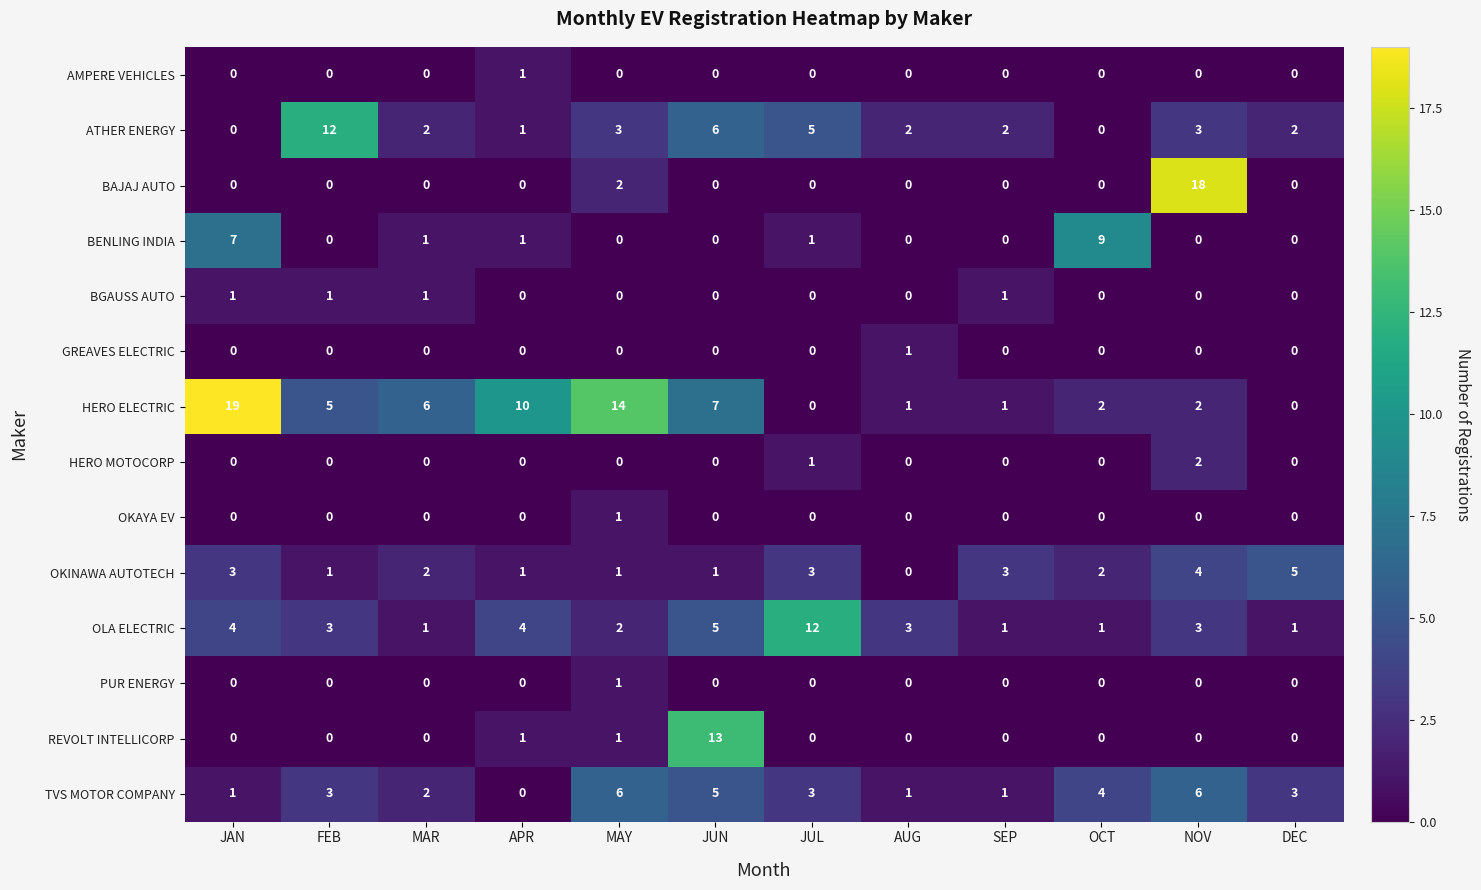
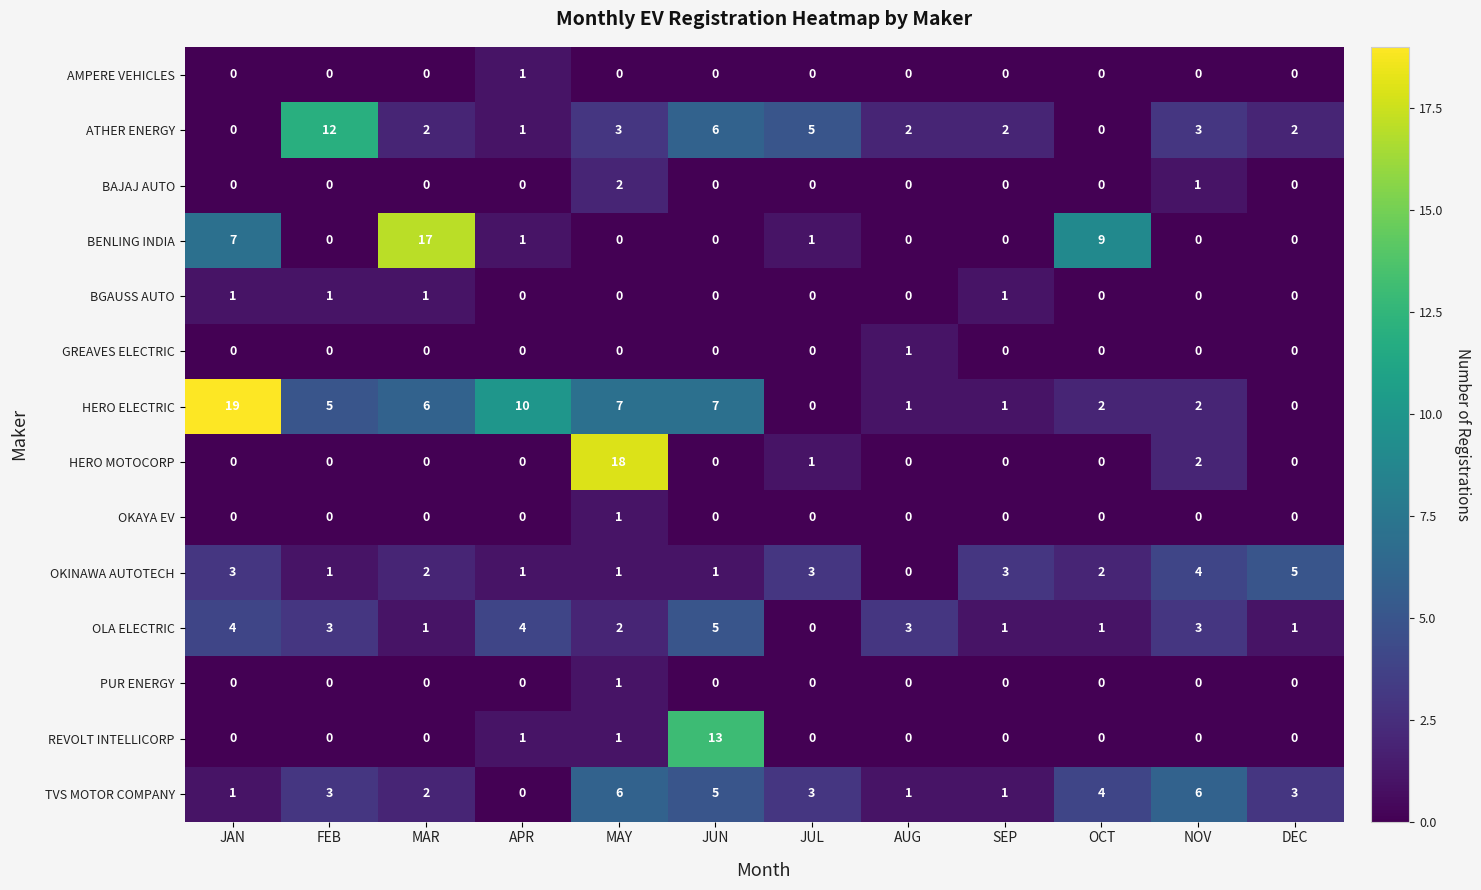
  {
    "AMPERE VEHICLES": {
      "JAN": 0,
      "FEB": 0,
      "MAR": 0,
      "APR": 1,
      "MAY": 0,
      "JUN": 0,
      "JUL": 0,
      "AUG": 0,
      "SEP": 0,
      "OCT": 0,
      "NOV": 0,
      "DEC": 0
    },
    "ATHER ENERGY": {
      "JAN": 0,
      "FEB": 12,
      "MAR": 2,
      "APR": 1,
      "MAY": 3,
      "JUN": 6,
      "JUL": 5,
      "AUG": 2,
      "SEP": 2,
      "OCT": 0,
      "NOV": 3,
      "DEC": 2
    },
    "BAJAJ AUTO": {
      "JAN": 0,
      "FEB": 0,
      "MAR": 0,
      "APR": 0,
      "MAY": 2,
      "JUN": 0,
      "JUL": 0,
      "AUG": 0,
      "SEP": 0,
      "OCT": 0,
-     "NOV": 18,
+     "NOV": 1,
      "DEC": 0
    },
    "BENLING INDIA": {
      "JAN": 7,
      "FEB": 0,
-     "MAR": 1,
+     "MAR": 17,
      "APR": 1,
      "MAY": 0,
      "JUN": 0,
      "JUL": 1,
      "AUG": 0,
      "SEP": 0,
      "OCT": 9,
      "NOV": 0,
      "DEC": 0
    },
    "BGAUSS AUTO": {
      "JAN": 1,
      "FEB": 1,
      "MAR": 1,
      "APR": 0,
      "MAY": 0,
      "JUN": 0,
      "JUL": 0,
      "AUG": 0,
      "SEP": 1,
      "OCT": 0,
      "NOV": 0,
      "DEC": 0
    },
    "GREAVES ELECTRIC": {
      "JAN": 0,
      "FEB": 0,
      "MAR": 0,
      "APR": 0,
      "MAY": 0,
      "JUN": 0,
      "JUL": 0,
      "AUG": 1,
      "SEP": 0,
      "OCT": 0,
      "NOV": 0,
      "DEC": 0
    },
    "HERO ELECTRIC": {
      "JAN": 19,
      "FEB": 5,
      "MAR": 6,
      "APR": 10,
-     "MAY": 14,
+     "MAY": 7,
      "JUN": 7,
      "JUL": 0,
      "AUG": 1,
      "SEP": 1,
      "OCT": 2,
      "NOV": 2,
      "DEC": 0
    },
    "HERO MOTOCORP": {
      "JAN": 0,
      "FEB": 0,
      "MAR": 0,
      "APR": 0,
-     "MAY": 0,
+     "MAY": 18,
      "JUN": 0,
      "JUL": 1,
      "AUG": 0,
      "SEP": 0,
      "OCT": 0,
      "NOV": 2,
      "DEC": 0
    },
    "OKAYA EV": {
      "JAN": 0,
      "FEB": 0,
      "MAR": 0,
      "APR": 0,
      "MAY": 1,
      "JUN": 0,
      "JUL": 0,
      "AUG": 0,
      "SEP": 0,
      "OCT": 0,
      "NOV": 0,
      "DEC": 0
    },
    "OKINAWA AUTOTECH": {
      "JAN": 3,
      "FEB": 1,
      "MAR": 2,
      "APR": 1,
      "MAY": 1,
      "JUN": 1,
      "JUL": 3,
      "AUG": 0,
      "SEP": 3,
      "OCT": 2,
      "NOV": 4,
      "DEC": 5
    },
    "OLA ELECTRIC": {
      "JAN": 4,
      "FEB": 3,
      "MAR": 1,
      "APR": 4,
      "MAY": 2,
      "JUN": 5,
-     "JUL": 12,
+     "JUL": 0,
      "AUG": 3,
      "SEP": 1,
      "OCT": 1,
      "NOV": 3,
      "DEC": 1
    },
    "PUR ENERGY": {
      "JAN": 0,
      "FEB": 0,
      "MAR": 0,
      "APR": 0,
      "MAY": 1,
      "JUN": 0,
      "JUL": 0,
      "AUG": 0,
      "SEP": 0,
      "OCT": 0,
      "NOV": 0,
      "DEC": 0
    },
    "REVOLT INTELLICORP": {
      "JAN": 0,
      "FEB": 0,
      "MAR": 0,
      "APR": 1,
      "MAY": 1,
      "JUN": 13,
      "JUL": 0,
      "AUG": 0,
      "SEP": 0,
      "OCT": 0,
      "NOV": 0,
      "DEC": 0
    },
    "TVS MOTOR COMPANY": {
      "JAN": 1,
      "FEB": 3,
      "MAR": 2,
      "APR": 0,
      "MAY": 6,
      "JUN": 5,
      "JUL": 3,
      "AUG": 1,
      "SEP": 1,
      "OCT": 4,
      "NOV": 6,
      "DEC": 3
    }
  }
